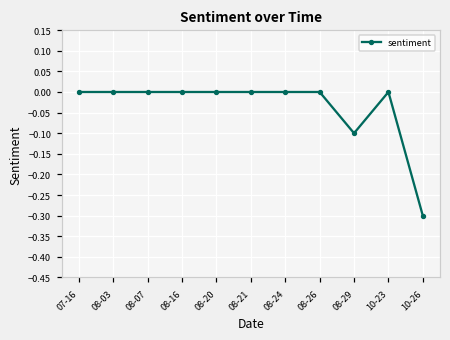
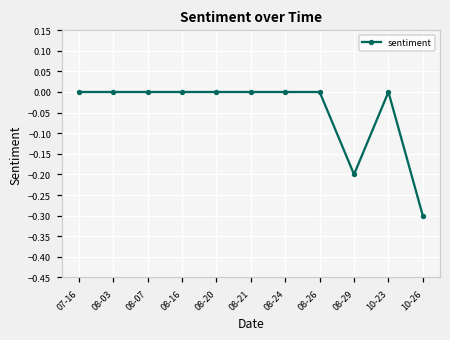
  {
    "07-16": 0.0,
    "08-03": 0.0,
    "08-07": 0.0,
    "08-16": 0.0,
    "08-20": 0.0,
    "08-21": 0.0,
    "08-24": 0.0,
    "08-26": 0.0,
-   "08-29": -0.1,
+   "08-29": -0.2,
    "10-23": 0.0,
    "10-26": -0.3
  }
